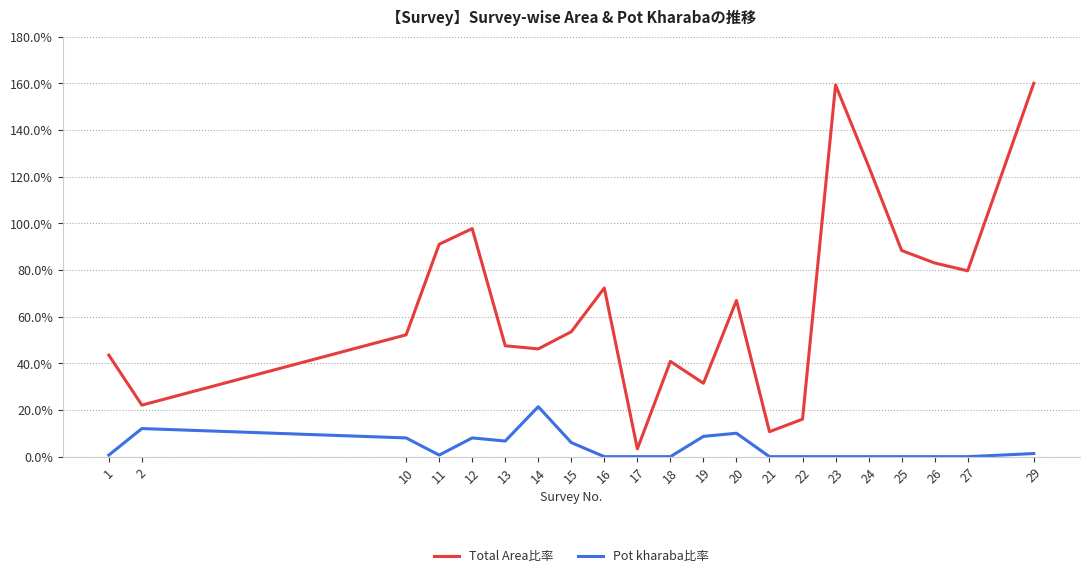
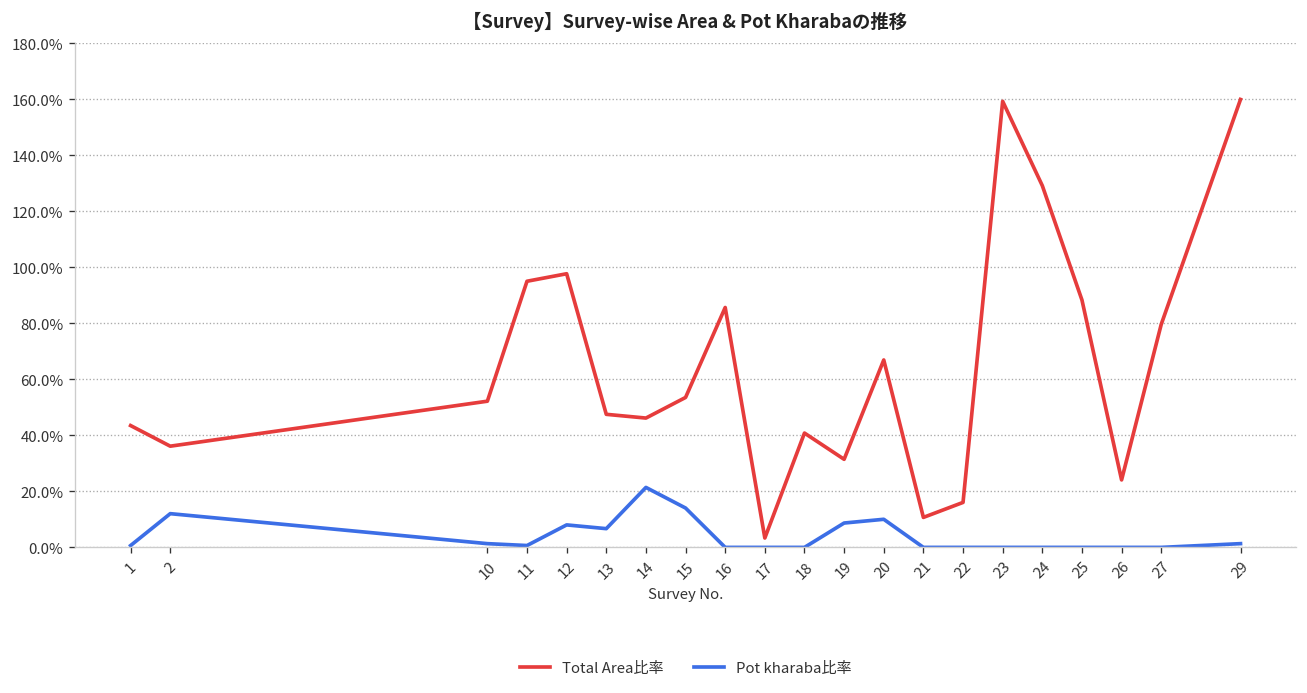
  {
    "Total Area比率": {
      "1": "44%",
-     "2": "22%",
+     "2": "36%",
      "10": "52%",
-     "11": "91%",
+     "11": "95%",
      "12": "98%",
      "13": "48%",
      "14": "46%",
      "15": "54%",
-     "16": "72%",
+     "16": "86%",
      "17": "3%",
      "18": "41%",
      "19": "31%",
      "20": "67%",
      "21": "11%",
      "22": "16%",
      "23": "159%",
-     "24": "125%",
+     "24": "129%",
      "25": "88%",
-     "26": "83%",
+     "26": "24%",
      "27": "80%",
      "29": "160%"
    },
    "Pot kharaba比率": {
      "1": "1%",
      "2": "12%",
-     "10": "8%",
+     "10": "1%",
      "11": "1%",
      "12": "8%",
      "13": "7%",
      "14": "21%",
-     "15": "6%",
+     "15": "14%",
      "16": "0%",
      "17": "0%",
      "18": "0%",
      "19": "9%",
      "20": "10%",
      "21": "0%",
      "22": "0%",
      "23": "0%",
      "24": "0%",
      "25": "0%",
      "26": "0%",
      "27": "0%",
      "29": "1%"
    }
  }
